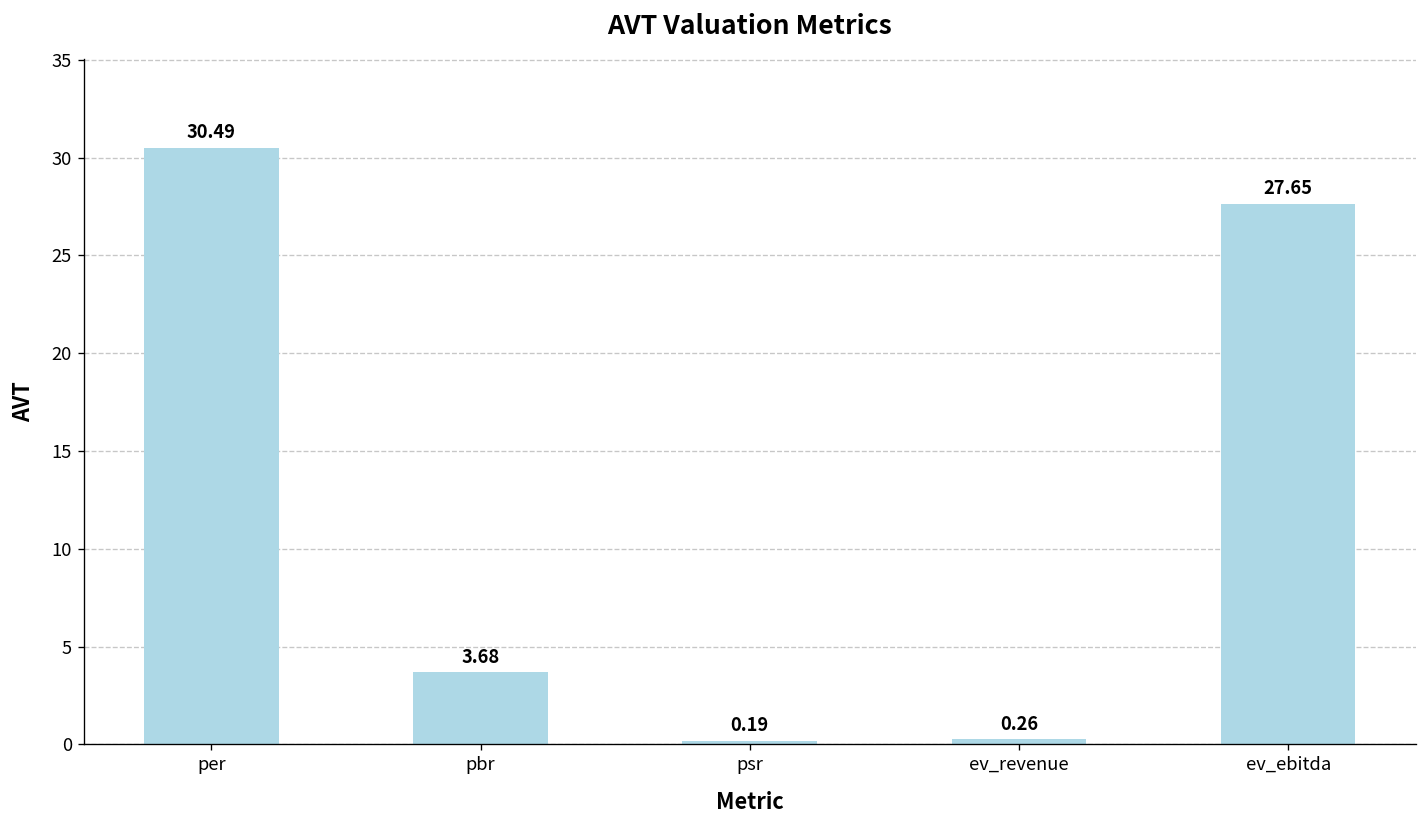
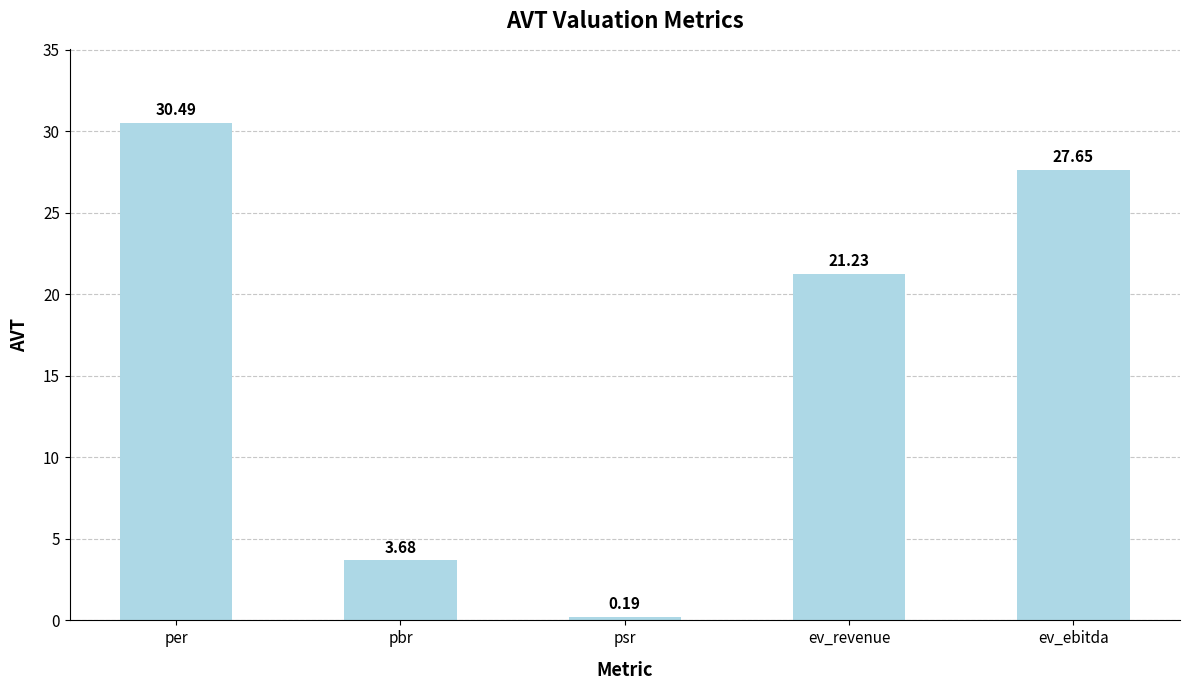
  {
    "per": 30.49,
    "pbr": 3.68,
    "psr": 0.19,
-   "ev_revenue": 0.26,
+   "ev_revenue": 21.23,
    "ev_ebitda": 27.65
  }
